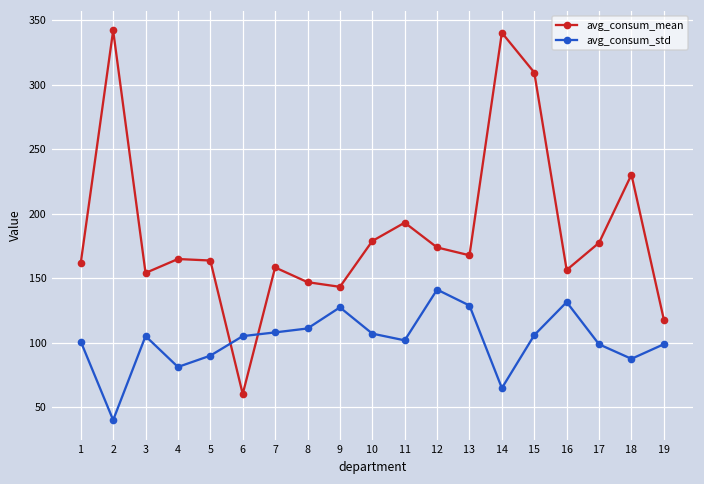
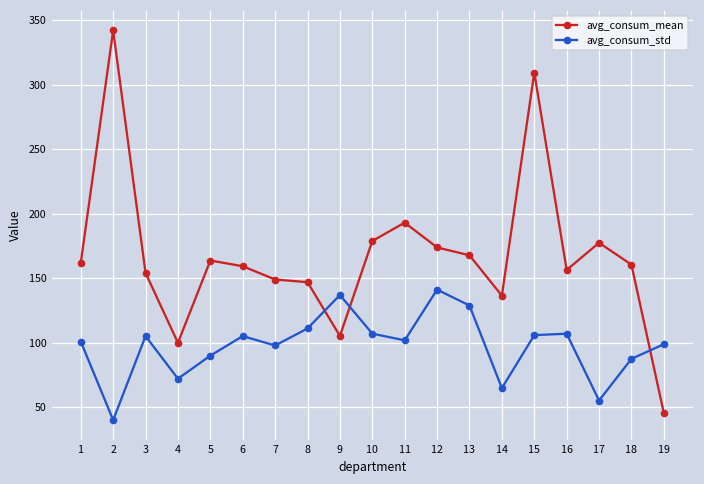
  {
    "avg_consum_mean": {
      "1": 162,
      "2": 342,
      "3": 154,
-     "4": 165,
+     "4": 100,
      "5": 164,
-     "6": 60,
-     "7": 158,
+     "6": 159,
+     "7": 149,
      "8": 147,
-     "9": 143,
+     "9": 105,
      "10": 179,
      "11": 193,
      "12": 174,
      "13": 168,
-     "14": 340,
+     "14": 136,
      "15": 309,
      "16": 156,
      "17": 177,
-     "18": 230,
-     "19": 118
+     "18": 160,
+     "19": 45
    },
    "avg_consum_std": {
      "1": 101,
      "2": 40,
      "3": 105,
-     "4": 81,
+     "4": 72,
      "5": 90,
      "6": 105,
-     "7": 108,
+     "7": 98,
      "8": 111,
-     "9": 127,
+     "9": 137,
      "10": 107,
      "11": 102,
      "12": 141,
      "13": 129,
      "14": 65,
      "15": 106,
-     "16": 131,
-     "17": 99,
+     "16": 107,
+     "17": 55,
      "18": 87,
      "19": 99
    }
  }
